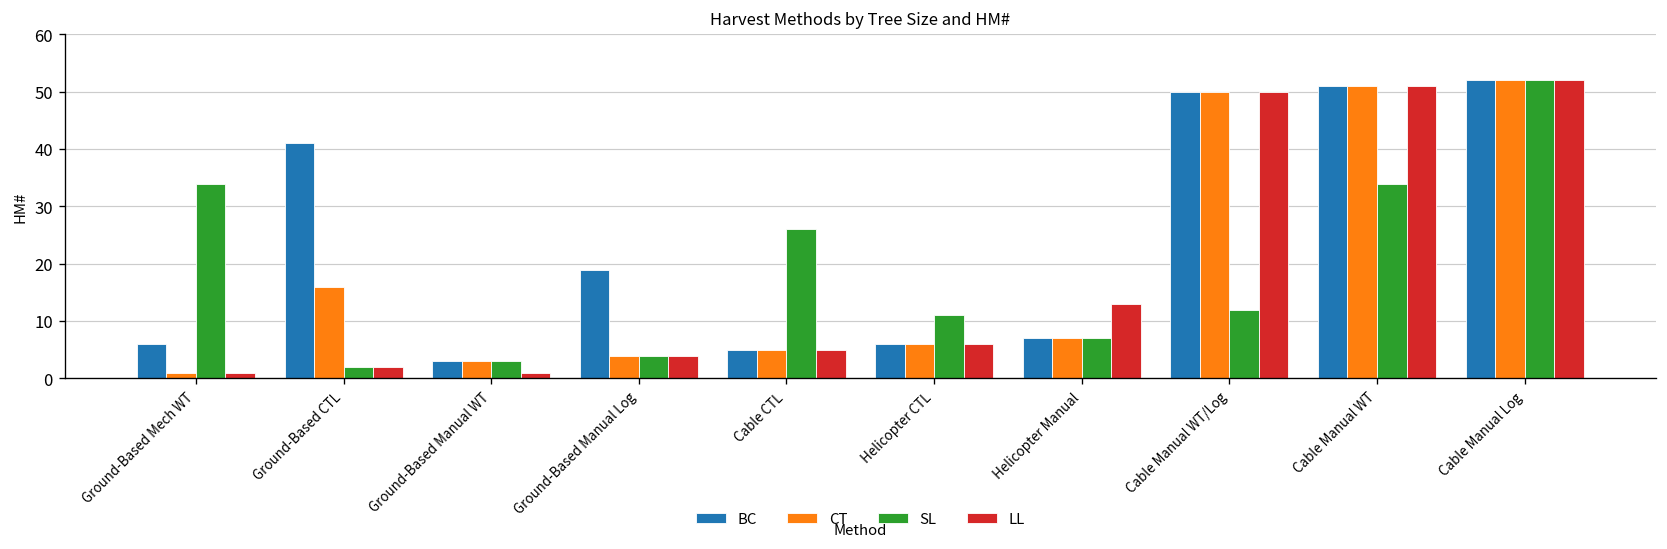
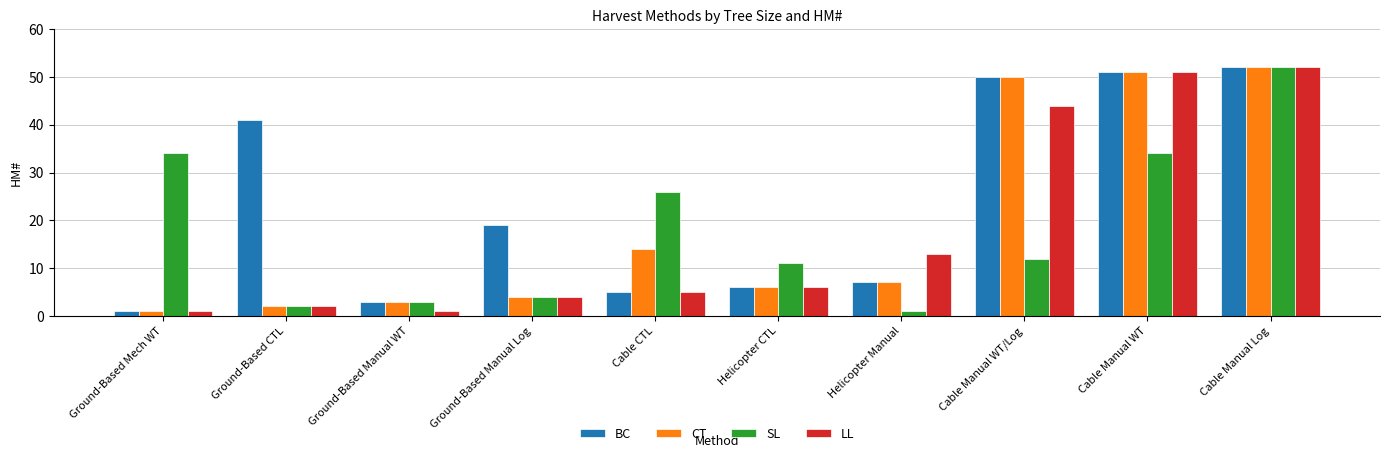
  {
    "BC": {
-     "Ground-Based Mech WT": 6,
+     "Ground-Based Mech WT": 1,
      "Ground-Based CTL": 41,
      "Ground-Based Manual WT": 3,
      "Ground-Based Manual Log": 19,
      "Cable CTL": 5,
      "Helicopter CTL": 6,
      "Helicopter Manual": 7,
      "Cable Manual WT/Log": 50,
      "Cable Manual WT": 51,
      "Cable Manual Log": 52
    },
    "CT": {
      "Ground-Based Mech WT": 1,
-     "Ground-Based CTL": 16,
+     "Ground-Based CTL": 2,
      "Ground-Based Manual WT": 3,
      "Ground-Based Manual Log": 4,
-     "Cable CTL": 5,
+     "Cable CTL": 14,
      "Helicopter CTL": 6,
      "Helicopter Manual": 7,
      "Cable Manual WT/Log": 50,
      "Cable Manual WT": 51,
      "Cable Manual Log": 52
    },
    "SL": {
      "Ground-Based Mech WT": 34,
      "Ground-Based CTL": 2,
      "Ground-Based Manual WT": 3,
      "Ground-Based Manual Log": 4,
      "Cable CTL": 26,
      "Helicopter CTL": 11,
-     "Helicopter Manual": 7,
+     "Helicopter Manual": 1,
      "Cable Manual WT/Log": 12,
      "Cable Manual WT": 34,
      "Cable Manual Log": 52
    },
    "LL": {
      "Ground-Based Mech WT": 1,
      "Ground-Based CTL": 2,
      "Ground-Based Manual WT": 1,
      "Ground-Based Manual Log": 4,
      "Cable CTL": 5,
      "Helicopter CTL": 6,
      "Helicopter Manual": 13,
-     "Cable Manual WT/Log": 50,
+     "Cable Manual WT/Log": 44,
      "Cable Manual WT": 51,
      "Cable Manual Log": 52
    }
  }
